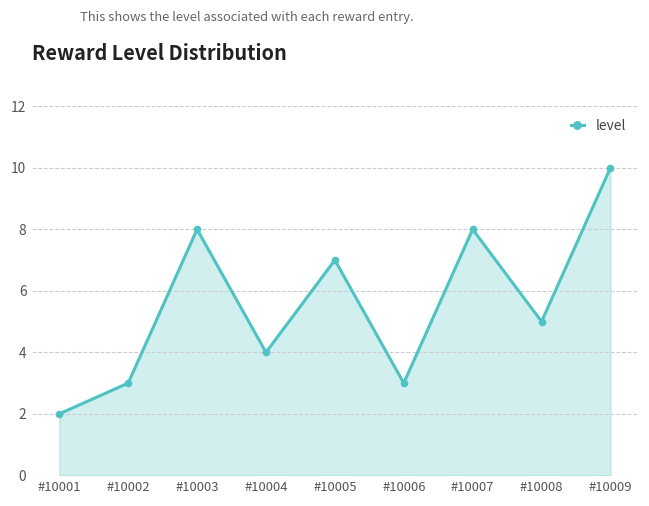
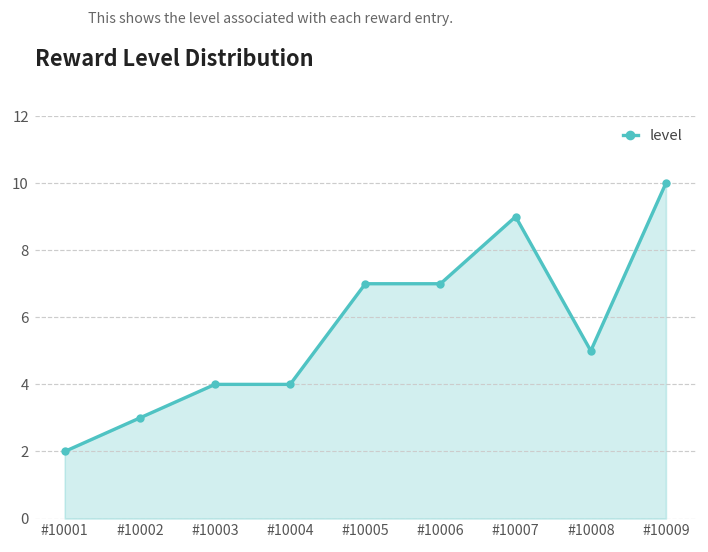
  {
    "#10001": 2,
    "#10002": 3,
-   "#10003": 8,
+   "#10003": 4,
    "#10004": 4,
    "#10005": 7,
-   "#10006": 3,
-   "#10007": 8,
+   "#10006": 7,
+   "#10007": 9,
    "#10008": 5,
    "#10009": 10
  }
